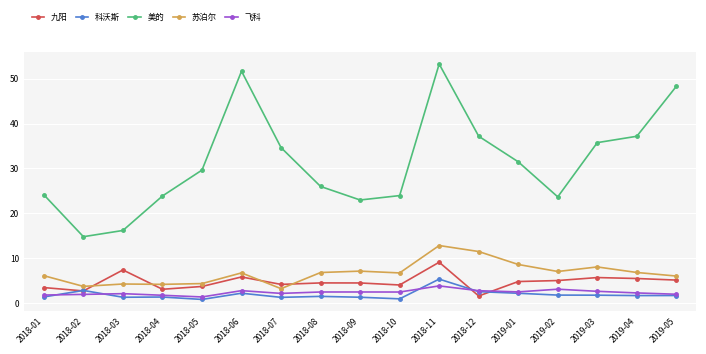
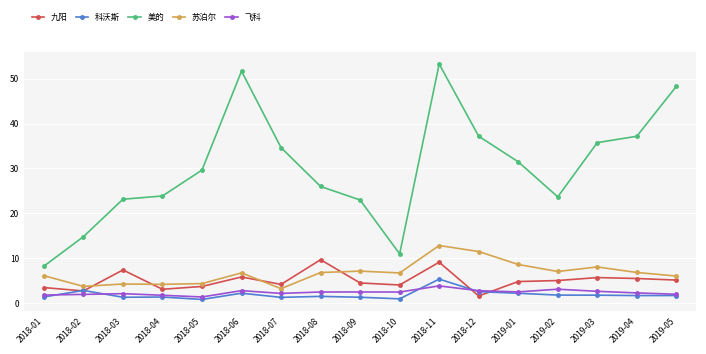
  {
    "九阳": {
      "2018-01": 3,
      "2018-03": 7,
      "2018-04": 3,
      "2018-05": 4,
      "2018-06": 6,
      "2018-07": 4,
-     "2018-08": 4,
+     "2018-08": 10,
      "2018-09": 4,
      "2018-10": 4,
      "2018-11": 9,
      "2018-12": 2,
      "2019-01": 5,
      "2019-02": 5,
      "2019-03": 6,
      "2019-04": 5,
      "2019-05": 5
    },
    "科沃斯": {
      "2018-03": 1,
      "2018-07": 1,
      "2018-08": 1,
      "2018-09": 1,
      "2018-10": 1,
      "2018-11": 5,
      "2019-02": 2,
      "2019-03": 2,
      "2019-04": 2
    },
    "美的": {
-     "2018-01": 24,
+     "2018-01": 8,
      "2018-02": 15,
-     "2018-03": 16,
+     "2018-03": 23,
      "2018-04": 24,
      "2018-05": 30,
      "2018-06": 52,
      "2018-07": 35,
      "2018-08": 26,
      "2018-09": 23,
-     "2018-10": 24,
+     "2018-10": 11,
      "2018-11": 53,
      "2018-12": 37,
      "2019-01": 31,
      "2019-02": 24,
      "2019-03": 36,
      "2019-04": 37,
      "2019-05": 48
    },
    "苏泊尔": {
      "2018-01": 6,
      "2018-02": 4,
      "2018-03": 4,
      "2018-04": 4,
      "2018-05": 4,
      "2018-06": 7,
      "2018-07": 3,
      "2018-08": 7,
      "2018-09": 7,
      "2018-10": 7,
      "2018-11": 13,
      "2018-12": 11,
      "2019-01": 9,
      "2019-02": 7,
      "2019-03": 8,
      "2019-04": 7,
      "2019-05": 6
    },
    "飞科": {
      "2018-02": 2,
      "2018-03": 2,
      "2018-07": 2,
      "2018-08": 2,
      "2018-09": 2,
      "2018-10": 2,
      "2018-11": 4,
      "2019-02": 3,
      "2019-03": 3,
      "2019-04": 2
    }
  }
